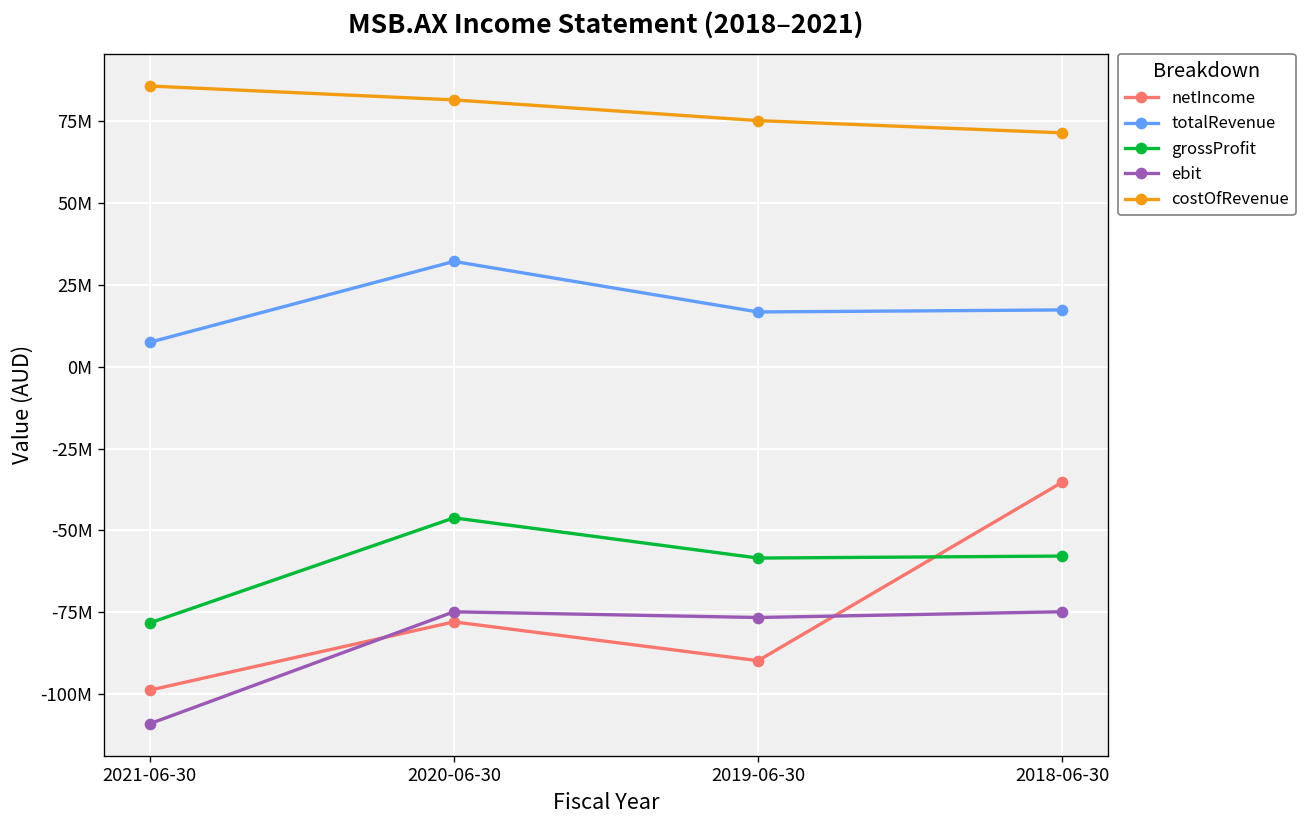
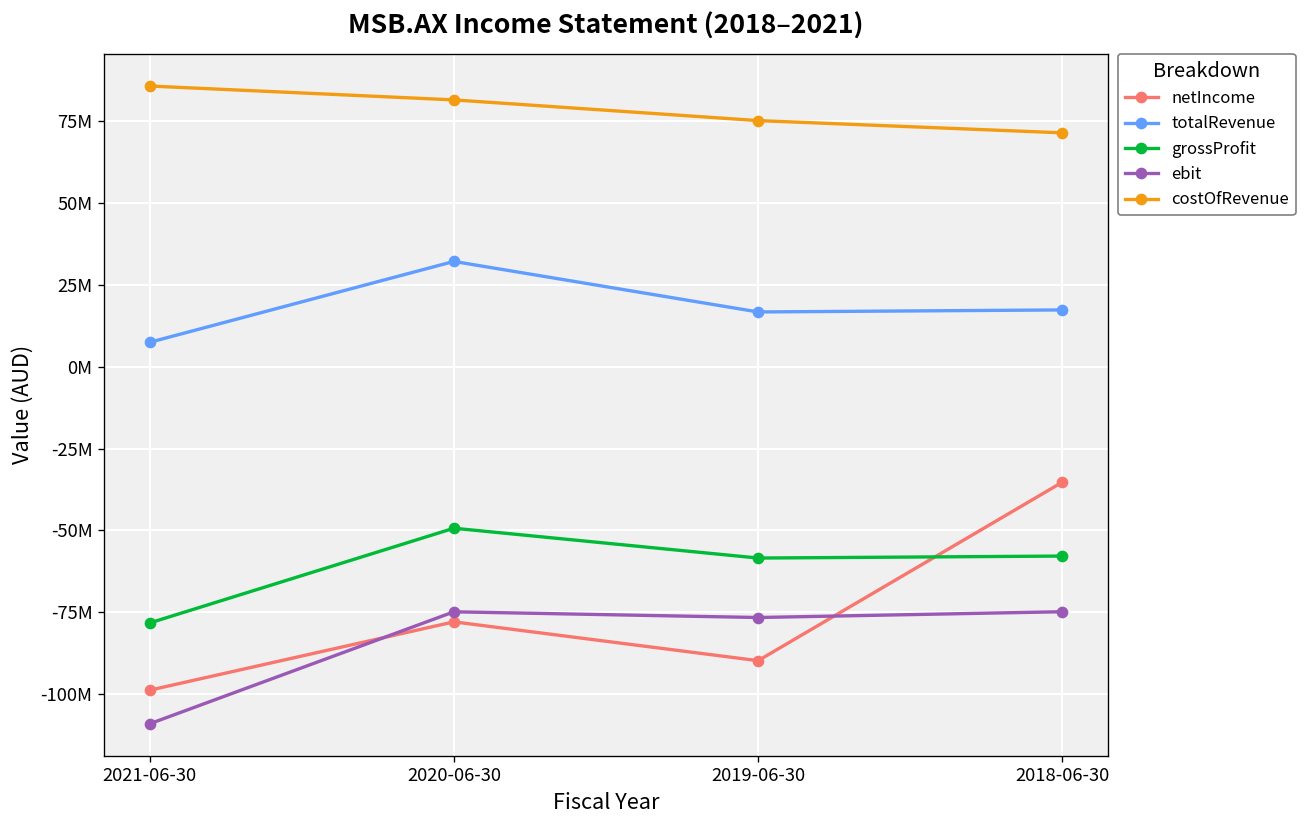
  {
    "netIncome": {
      "2021-06-30": -99000000,
      "2020-06-30": -78000000,
      "2019-06-30": -90000000,
      "2018-06-30": -35000000
    },
    "totalRevenue": {
      "2021-06-30": 7000000,
      "2020-06-30": 32000000,
      "2019-06-30": 17000000,
      "2018-06-30": 17000000
    },
    "grossProfit": {
      "2021-06-30": -78000000,
-     "2020-06-30": -46000000,
+     "2020-06-30": -49000000,
      "2019-06-30": -58000000,
      "2018-06-30": -58000000
    },
    "ebit": {
      "2021-06-30": -109000000,
      "2020-06-30": -75000000,
      "2019-06-30": -77000000,
      "2018-06-30": -75000000
    },
    "costOfRevenue": {
      "2021-06-30": 86000000,
      "2020-06-30": 81000000,
      "2019-06-30": 75000000,
      "2018-06-30": 71000000
    }
  }
